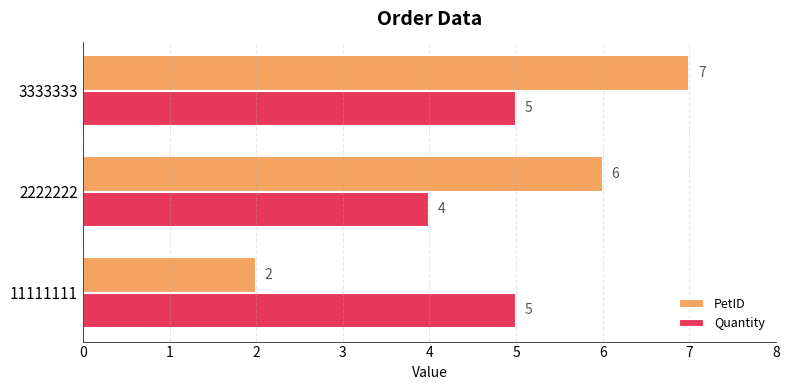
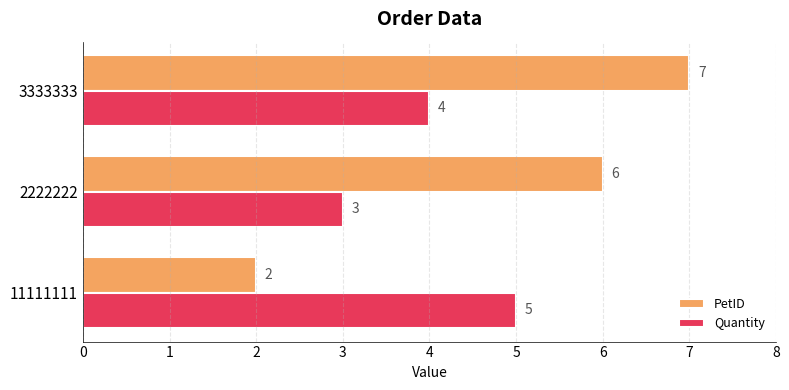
  {
    "PetID": {
      "3333333": 7,
      "2222222": 6,
      "11111111": 2
    },
    "Quantity": {
-     "3333333": 5,
-     "2222222": 4,
+     "3333333": 4,
+     "2222222": 3,
      "11111111": 5
    }
  }
